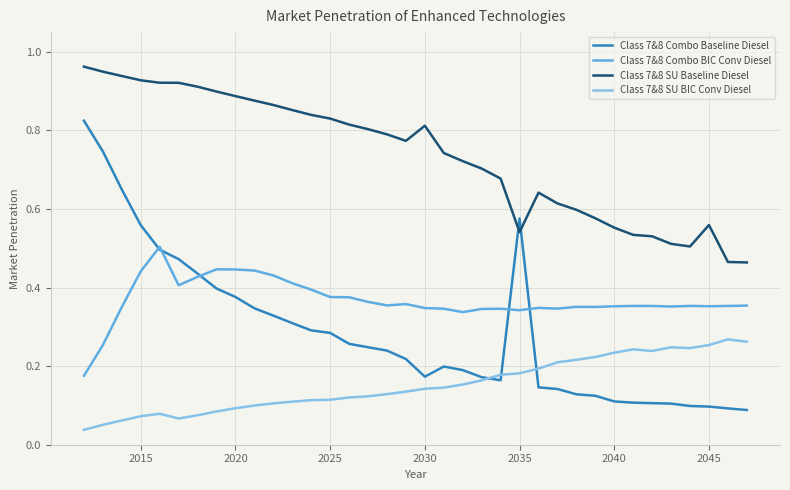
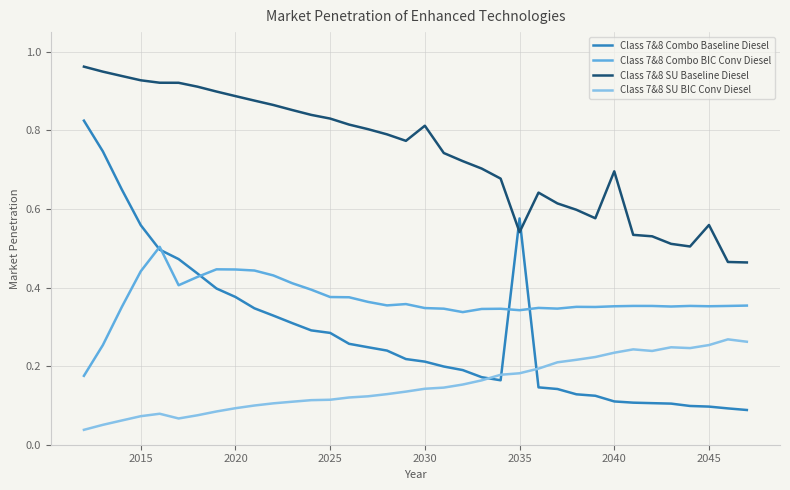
  {
    "Class 7&8 Combo Baseline Diesel": {
      "2015": 0.56,
      "2020": 0.38,
      "2025": 0.28,
-     "2030": 0.17,
+     "2030": 0.21,
      "2035": 0.58,
      "2040": 0.11,
      "2045": 0.10
    },
    "Class 7&8 SU Baseline Diesel": {
      "2015": 0.93,
      "2020": 0.89,
      "2025": 0.83,
      "2030": 0.81,
      "2035": 0.54,
-     "2040": 0.55,
+     "2040": 0.70,
      "2045": 0.56
    }
  }
